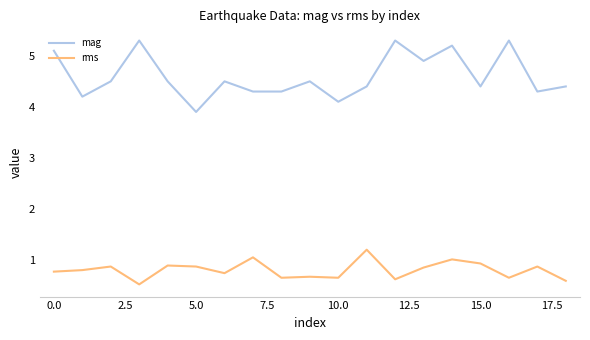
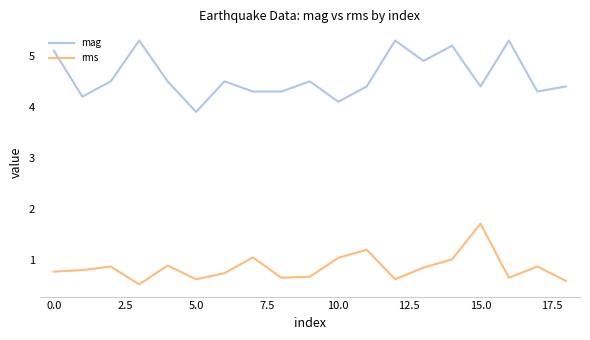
  {
    "mag": {
      "0.0": 5.1,
      "5.0": 3.9,
      "10.0": 4.1,
      "15.0": 4.4
    },
    "rms": {
      "0.0": 0.8,
-     "5.0": 0.9,
-     "10.0": 0.7,
-     "15.0": 0.9
+     "5.0": 0.6,
+     "10.0": 1.0,
+     "15.0": 1.7
    }
  }
